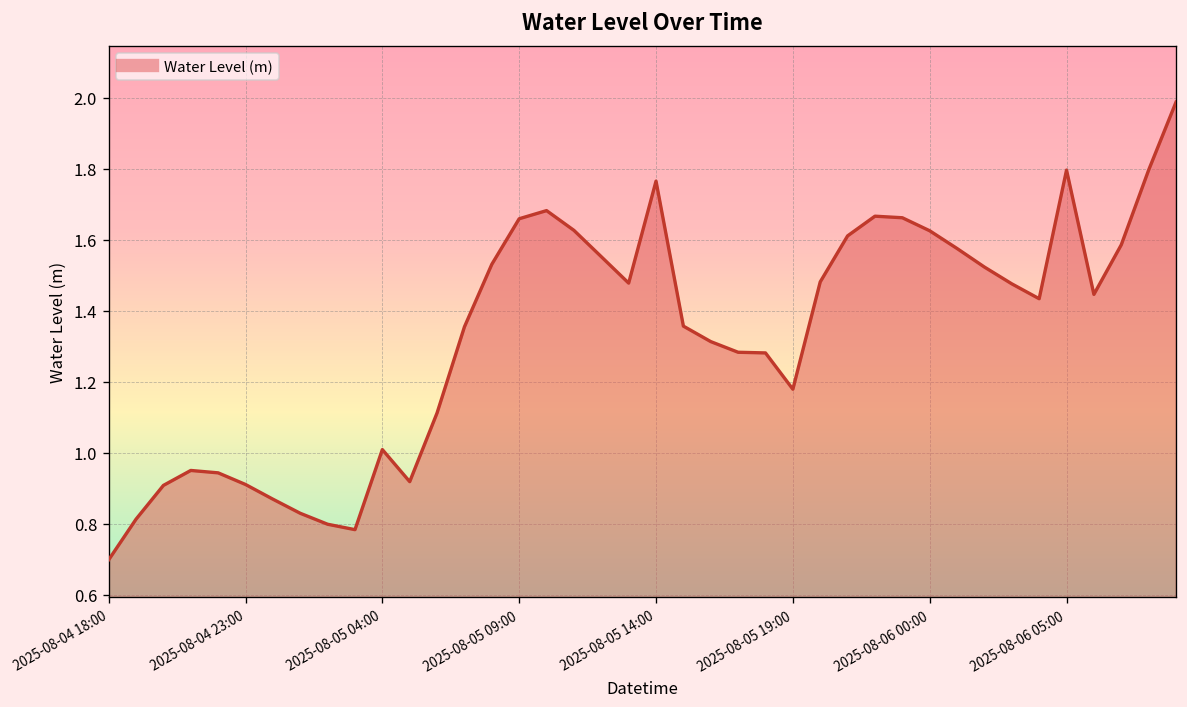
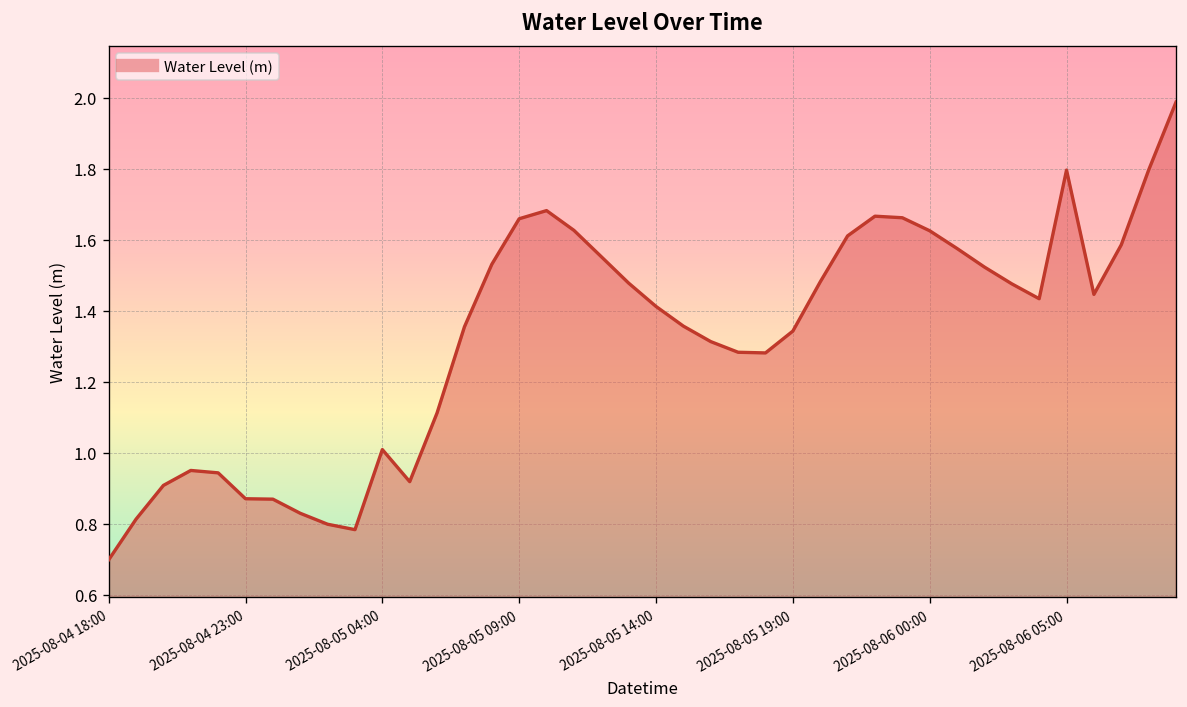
  {
    "2025-08-04 18:00": 0.70,
-   "2025-08-04 23:00": 0.91,
+   "2025-08-04 23:00": 0.87,
    "2025-08-05 04:00": 1.01,
    "2025-08-05 09:00": 1.66,
-   "2025-08-05 14:00": 1.77,
-   "2025-08-05 19:00": 1.18,
+   "2025-08-05 14:00": 1.41,
+   "2025-08-05 19:00": 1.34,
    "2025-08-06 00:00": 1.63,
    "2025-08-06 05:00": 1.80
  }
